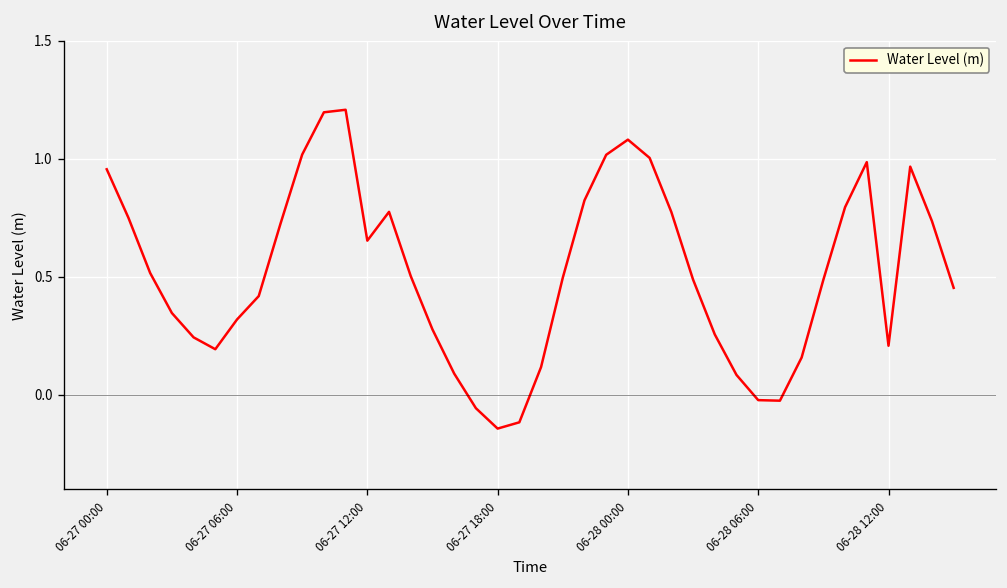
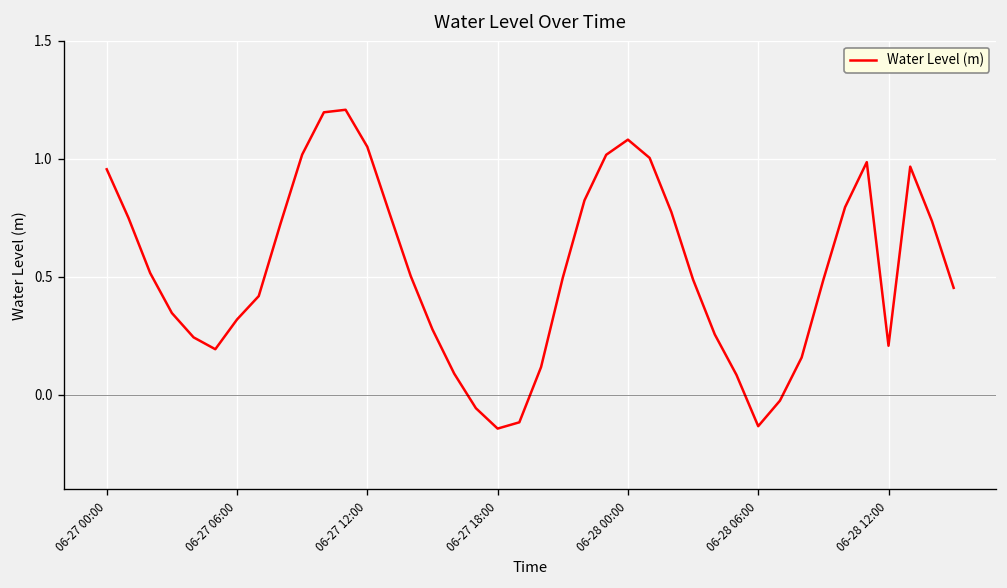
  {
    "06-27 00:00": 0.96,
    "06-27 06:00": 0.32,
-   "06-27 12:00": 0.65,
+   "06-27 12:00": 1.05,
    "06-27 18:00": -0.14,
    "06-28 00:00": 1.08,
-   "06-28 06:00": -0.02,
+   "06-28 06:00": -0.13,
    "06-28 12:00": 0.21
  }
